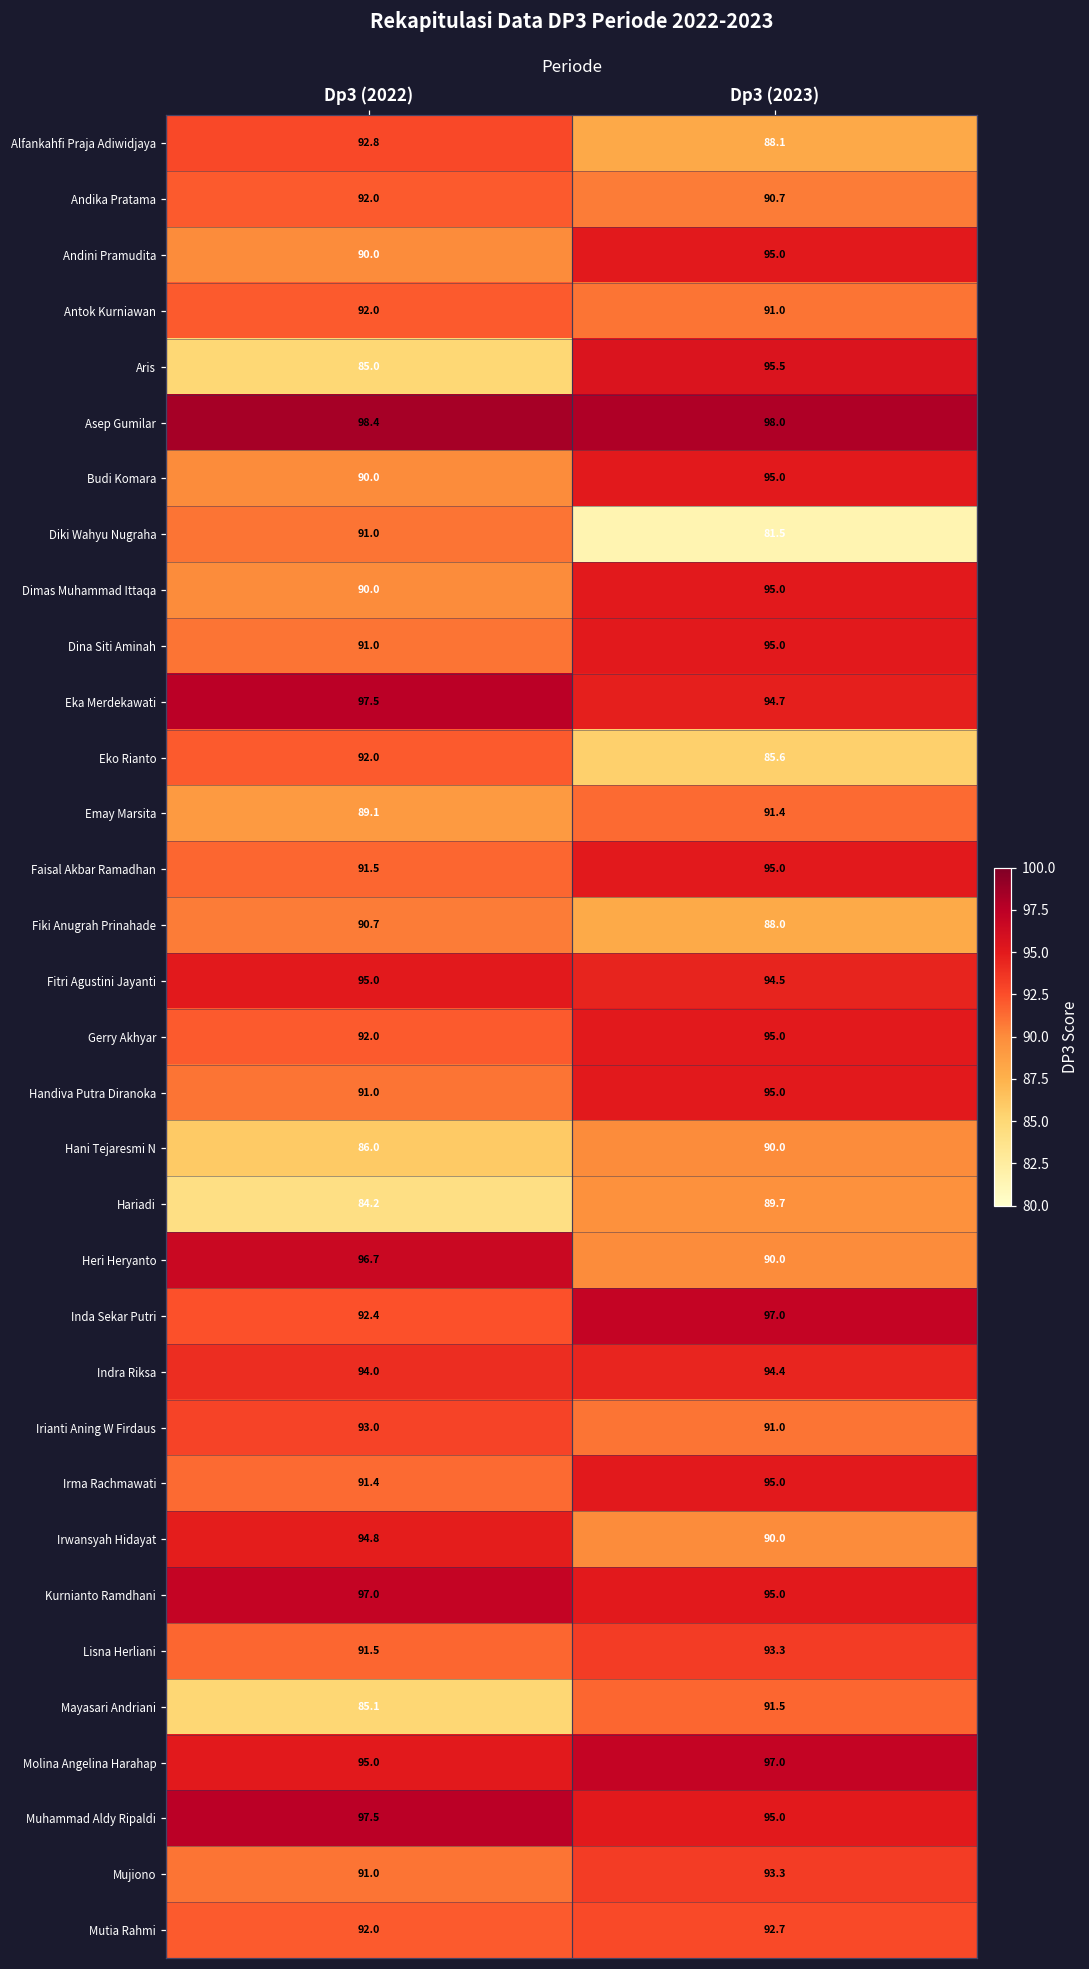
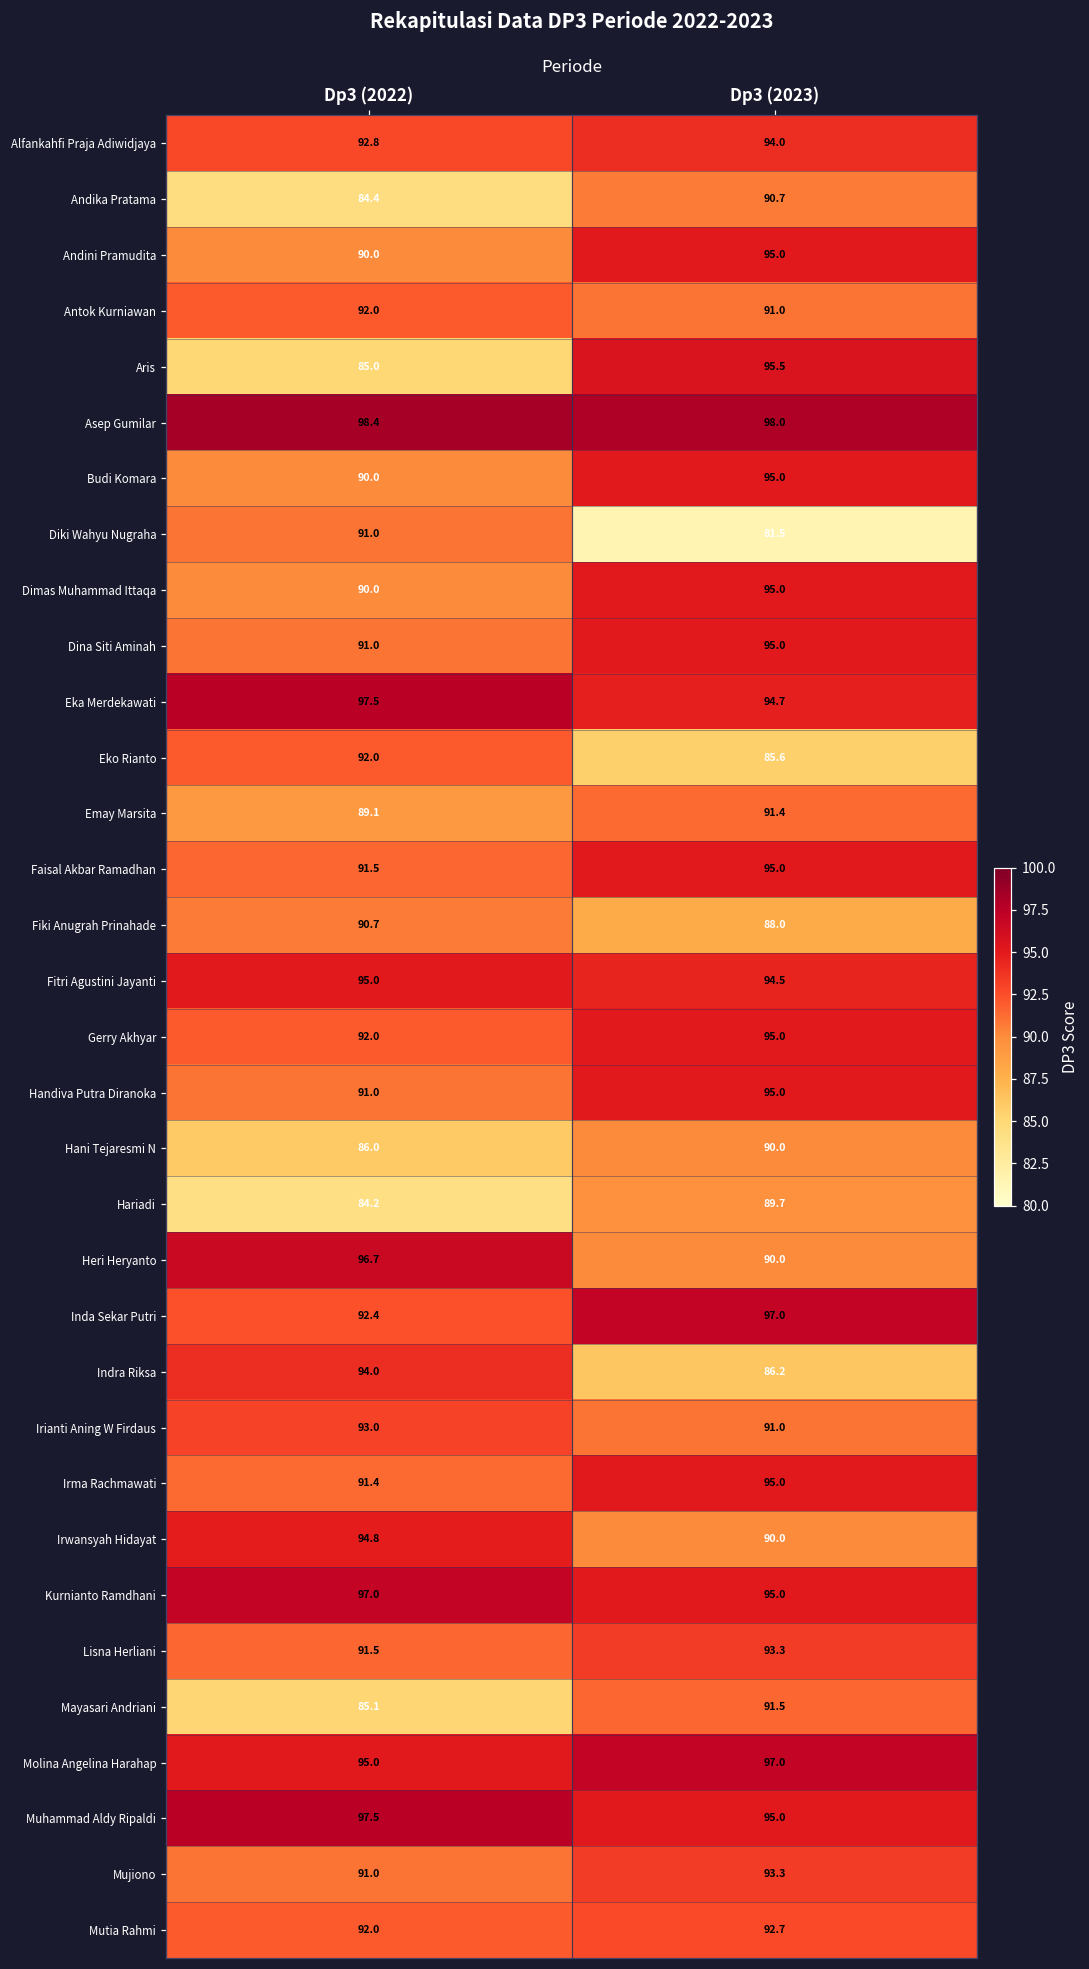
  {
    "Alfankahfi Praja Adiwidjaya": {
      "Dp3 (2022)": 92.8,
-     "Dp3 (2023)": 88.1
+     "Dp3 (2023)": 94.0
    },
    "Andika Pratama": {
-     "Dp3 (2022)": 92.0,
+     "Dp3 (2022)": 84.4,
      "Dp3 (2023)": 90.7
    },
    "Andini Pramudita": {
      "Dp3 (2022)": 90.0,
      "Dp3 (2023)": 95.0
    },
    "Antok Kurniawan": {
      "Dp3 (2022)": 92.0,
      "Dp3 (2023)": 91.0
    },
    "Aris": {
      "Dp3 (2022)": 85.0,
      "Dp3 (2023)": 95.5
    },
    "Asep Gumilar": {
      "Dp3 (2022)": 98.4,
      "Dp3 (2023)": 98.0
    },
    "Budi Komara": {
      "Dp3 (2022)": 90.0,
      "Dp3 (2023)": 95.0
    },
    "Diki Wahyu Nugraha": {
      "Dp3 (2022)": 91.0,
      "Dp3 (2023)": 81.5
    },
    "Dimas Muhammad Ittaqa": {
      "Dp3 (2022)": 90.0,
      "Dp3 (2023)": 95.0
    },
    "Dina Siti Aminah": {
      "Dp3 (2022)": 91.0,
      "Dp3 (2023)": 95.0
    },
    "Eka Merdekawati": {
      "Dp3 (2022)": 97.5,
      "Dp3 (2023)": 94.7
    },
    "Eko Rianto": {
      "Dp3 (2022)": 92.0,
      "Dp3 (2023)": 85.6
    },
    "Emay Marsita": {
      "Dp3 (2022)": 89.1,
      "Dp3 (2023)": 91.4
    },
    "Faisal Akbar Ramadhan": {
      "Dp3 (2022)": 91.5,
      "Dp3 (2023)": 95.0
    },
    "Fiki Anugrah Prinahade": {
      "Dp3 (2022)": 90.7,
      "Dp3 (2023)": 88.0
    },
    "Fitri Agustini Jayanti": {
      "Dp3 (2022)": 95.0,
      "Dp3 (2023)": 94.5
    },
    "Gerry Akhyar": {
      "Dp3 (2022)": 92.0,
      "Dp3 (2023)": 95.0
    },
    "Handiva Putra Diranoka": {
      "Dp3 (2022)": 91.0,
      "Dp3 (2023)": 95.0
    },
    "Hani Tejaresmi N": {
      "Dp3 (2022)": 86.0,
      "Dp3 (2023)": 90.0
    },
    "Hariadi": {
      "Dp3 (2022)": 84.2,
      "Dp3 (2023)": 89.7
    },
    "Heri Heryanto": {
      "Dp3 (2022)": 96.7,
      "Dp3 (2023)": 90.0
    },
    "Inda Sekar Putri": {
      "Dp3 (2022)": 92.4,
      "Dp3 (2023)": 97.0
    },
    "Indra Riksa": {
      "Dp3 (2022)": 94.0,
-     "Dp3 (2023)": 94.4
+     "Dp3 (2023)": 86.2
    },
    "Irianti Aning W Firdaus": {
      "Dp3 (2022)": 93.0,
      "Dp3 (2023)": 91.0
    },
    "Irma Rachmawati": {
      "Dp3 (2022)": 91.4,
      "Dp3 (2023)": 95.0
    },
    "Irwansyah Hidayat": {
      "Dp3 (2022)": 94.8,
      "Dp3 (2023)": 90.0
    },
    "Kurnianto Ramdhani": {
      "Dp3 (2022)": 97.0,
      "Dp3 (2023)": 95.0
    },
    "Lisna Herliani": {
      "Dp3 (2022)": 91.5,
      "Dp3 (2023)": 93.3
    },
    "Mayasari Andriani": {
      "Dp3 (2022)": 85.1,
      "Dp3 (2023)": 91.5
    },
    "Molina Angelina Harahap": {
      "Dp3 (2022)": 95.0,
      "Dp3 (2023)": 97.0
    },
    "Muhammad Aldy Ripaldi": {
      "Dp3 (2022)": 97.5,
      "Dp3 (2023)": 95.0
    },
    "Mujiono": {
      "Dp3 (2022)": 91.0,
      "Dp3 (2023)": 93.3
    },
    "Mutia Rahmi": {
      "Dp3 (2022)": 92.0,
      "Dp3 (2023)": 92.7
    }
  }
